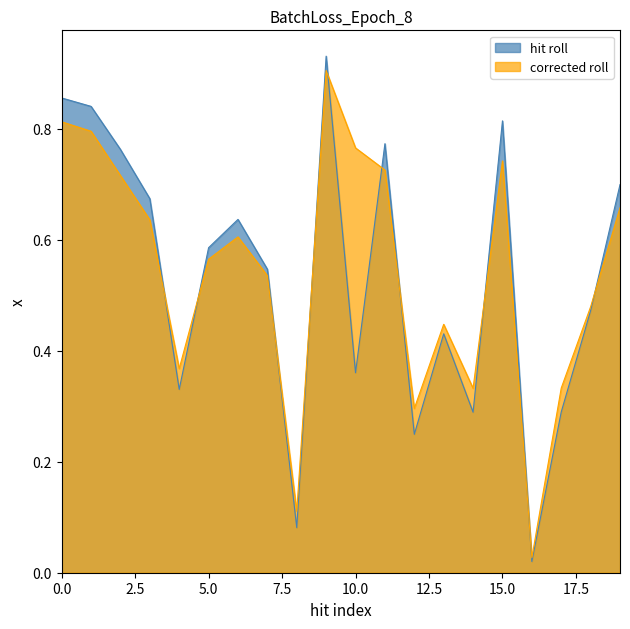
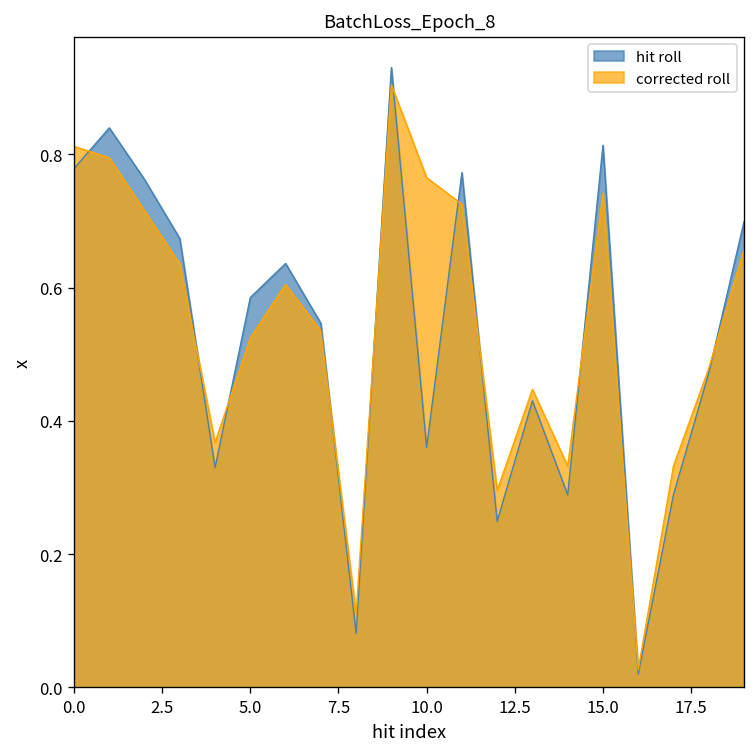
  {
    "hit roll": {
-     "0.0": 0.86,
+     "0.0": 0.78,
      "5.0": 0.59,
      "10.0": 0.36,
      "15.0": 0.81
    },
    "corrected roll": {
      "0.0": 0.81,
-     "5.0": 0.56,
+     "5.0": 0.52,
      "10.0": 0.77,
      "15.0": 0.74
    }
  }
